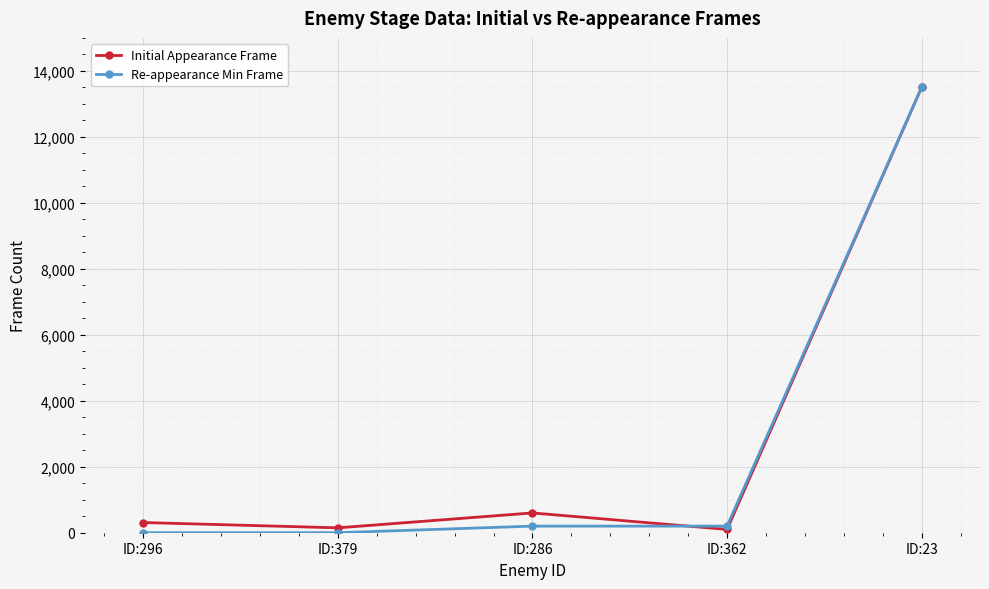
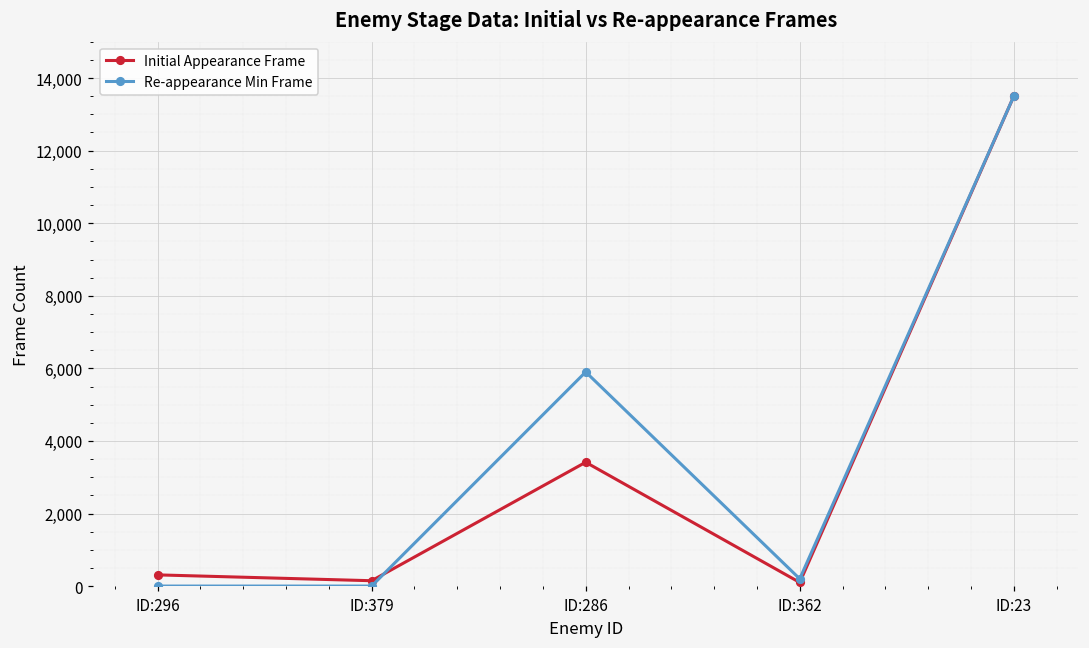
  {
    "Initial Appearance Frame": {
      "ID:296": "300",
      "ID:379": "100",
-     "ID:286": "600",
+     "ID:286": "3,400",
      "ID:362": "100"
    },
    "Re-appearance Min Frame": {
      "ID:296": "0",
      "ID:379": "0",
-     "ID:286": "200",
+     "ID:286": "5,900",
      "ID:362": "200"
    }
  }
